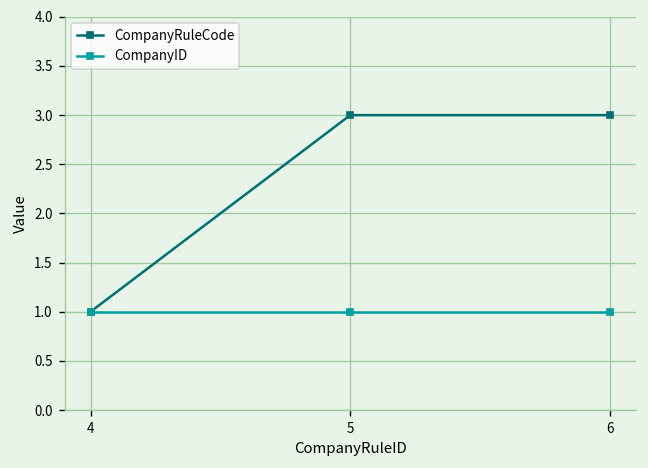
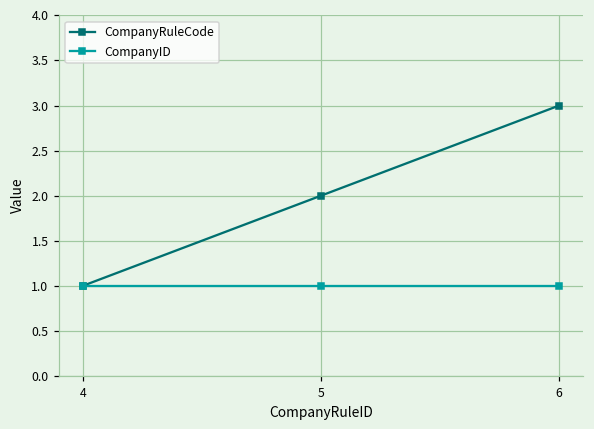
  {
    "CompanyRuleCode": {
-     "5": 3,
+     "5": 2,
      "6": 3
    },
    "CompanyID": {
      "5": 1,
      "6": 1
    }
  }
